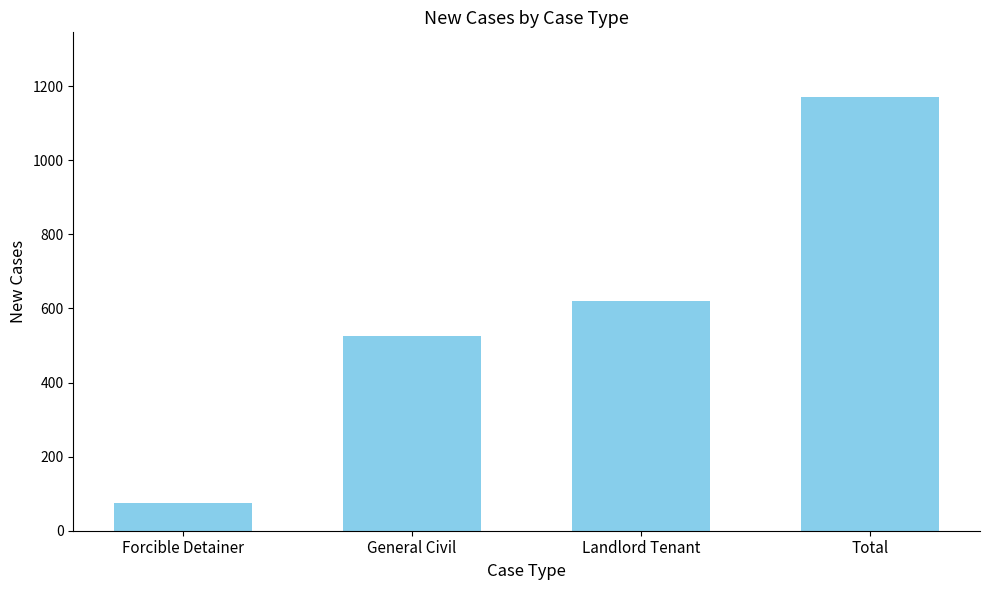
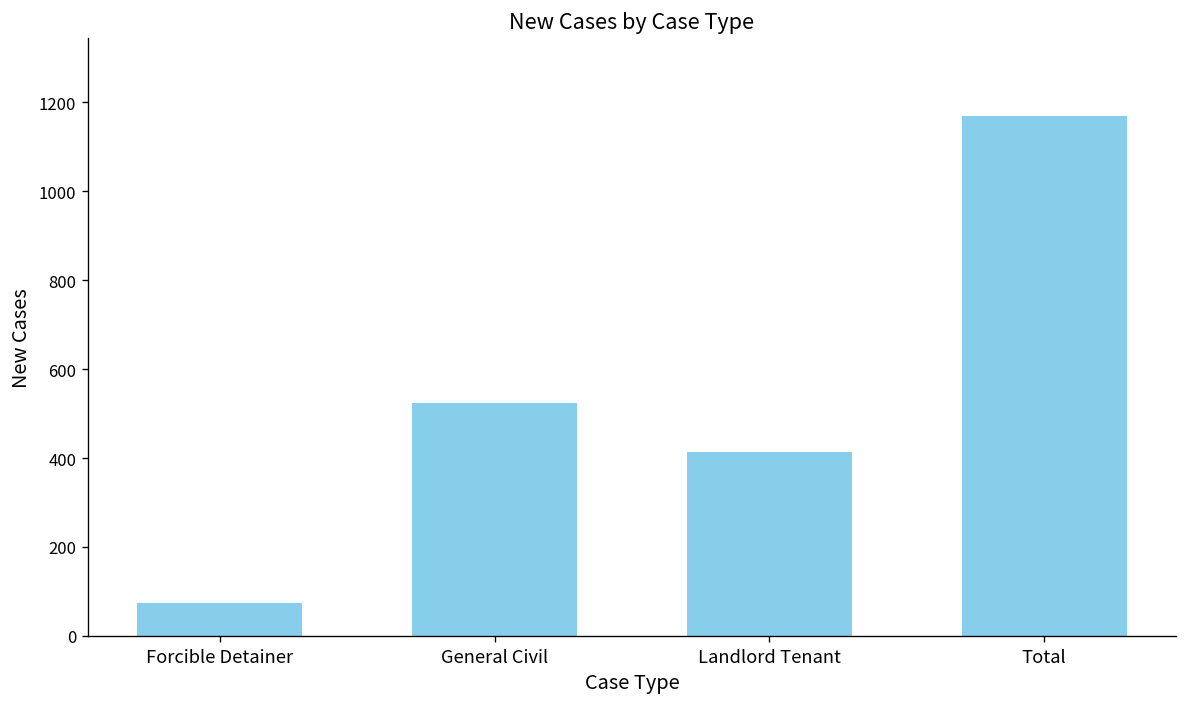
  {
    "Forcible Detainer": 80,
    "General Civil": 530,
-   "Landlord Tenant": 620,
+   "Landlord Tenant": 410,
    "Total": 1170
  }
